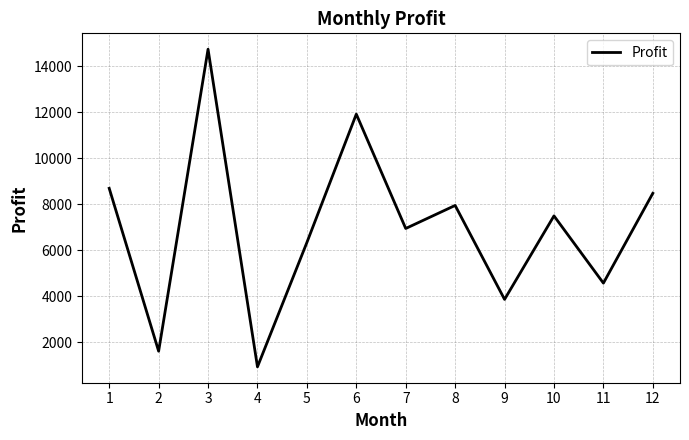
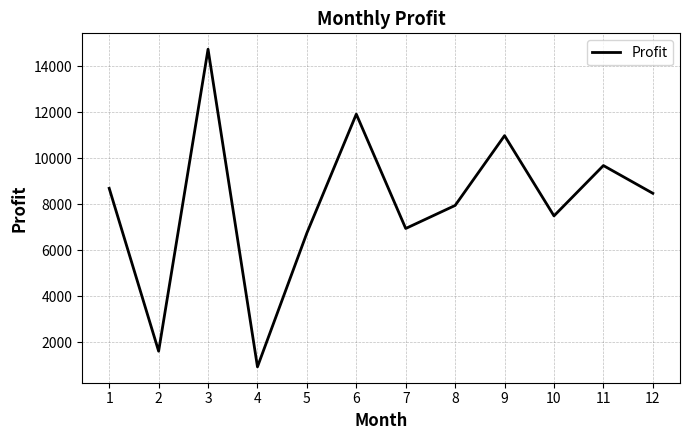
  {
    "1": 8700,
    "2": 1600,
    "3": 14800,
    "4": 900,
-   "5": 6300,
+   "5": 6800,
    "6": 11900,
    "7": 7000,
    "8": 8000,
-   "9": 3900,
+   "9": 11000,
    "10": 7500,
-   "11": 4600,
+   "11": 9700,
    "12": 8500
  }
